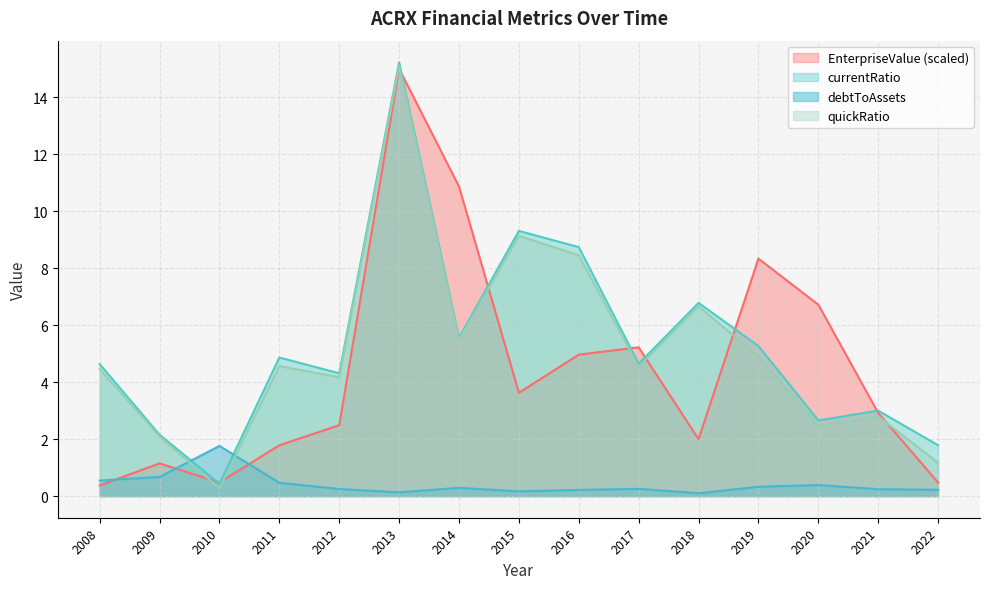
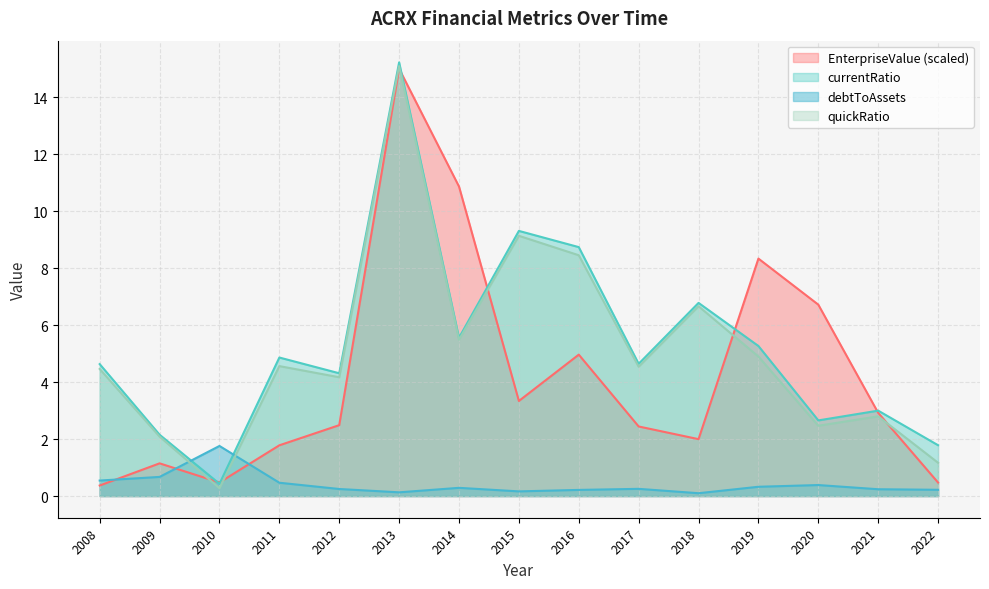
  {
    "EnterpriseValue (scaled)": {
      "2008": 0.4,
      "2009": 1.1,
      "2011": 1.8,
      "2012": 2.5,
      "2013": 15.0,
      "2014": 10.9,
-     "2015": 3.6,
+     "2015": 3.3,
      "2016": 5.0,
-     "2017": 5.2,
+     "2017": 2.4,
      "2018": 2.0,
      "2019": 8.3,
      "2020": 6.7,
      "2022": 0.5
    }
  }
